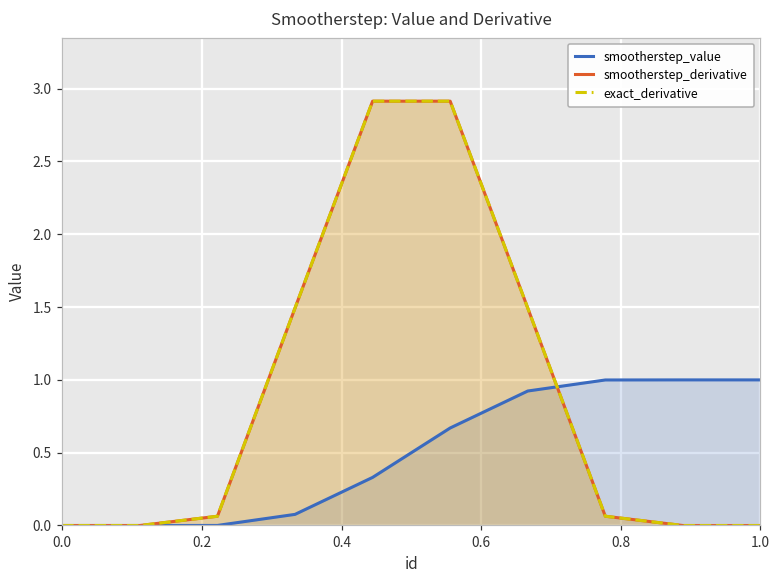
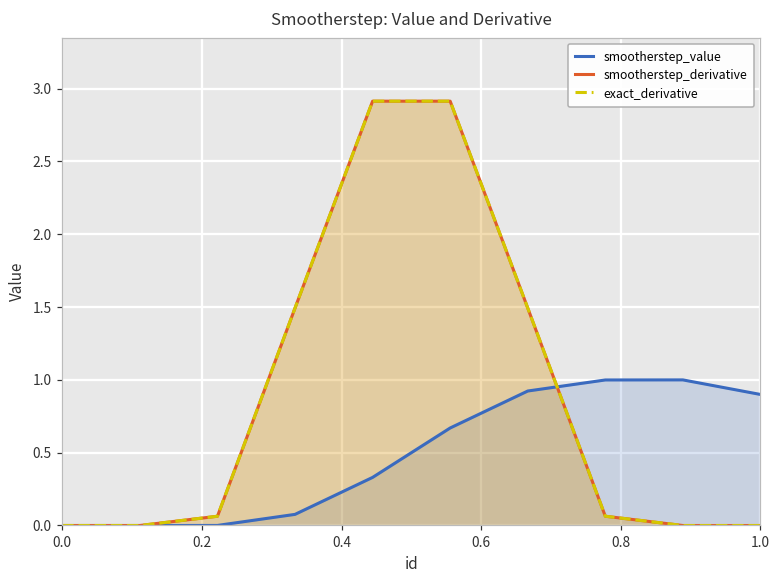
  {
    "smootherstep_value": {
-     "1.0": 1.0
+     "1.0": 0.9
    },
    "exact_derivative": {
      "1.0": 0.0
    }
  }
